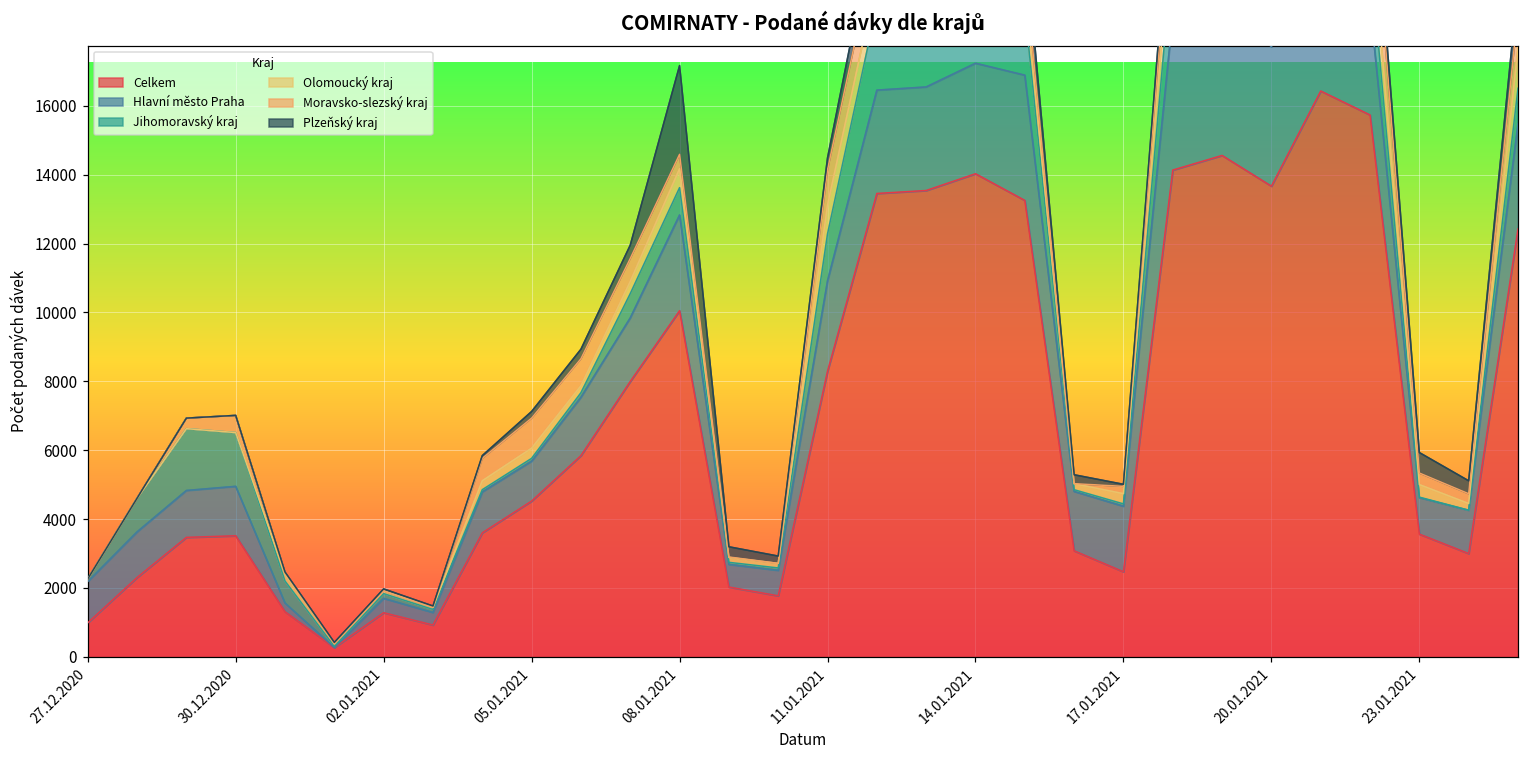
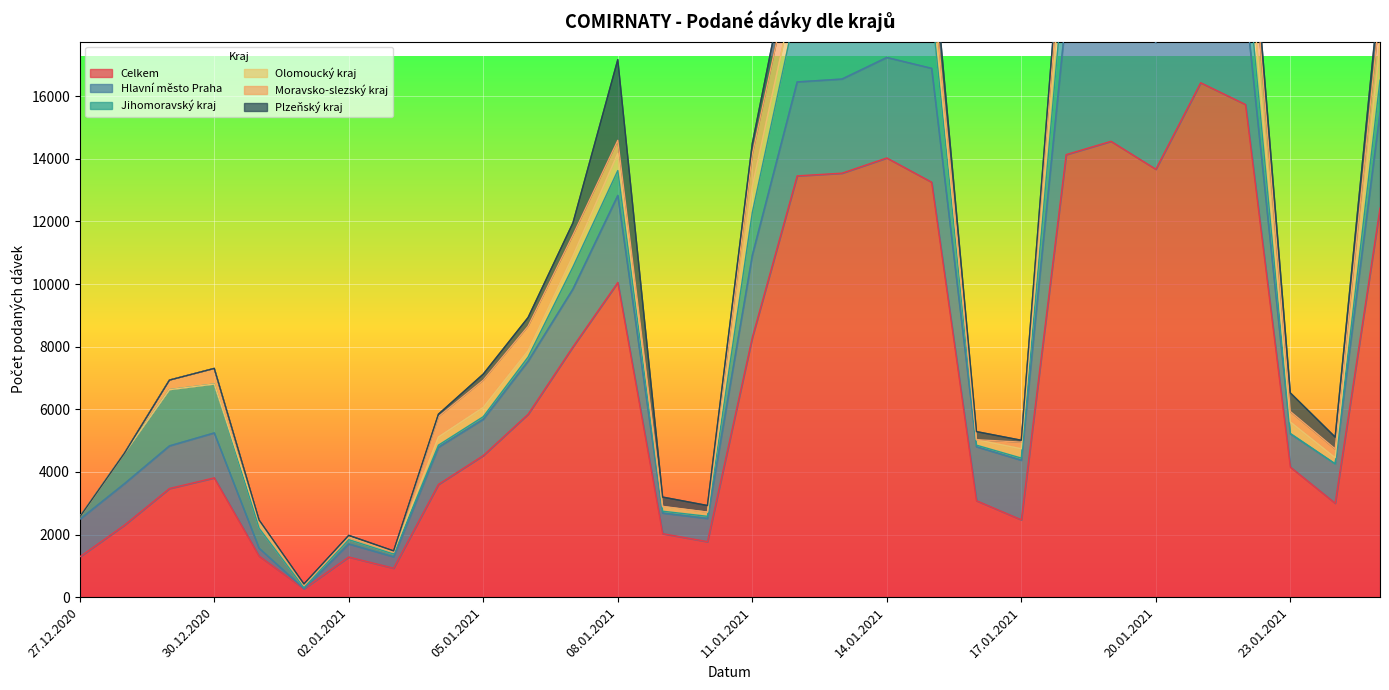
  {
    "Celkem": {
-     "27.12.2020": 1000,
-     "30.12.2020": 3500,
+     "27.12.2020": 1300,
+     "30.12.2020": 3800,
      "02.01.2021": 1300,
      "05.01.2021": 4500,
      "08.01.2021": 10100,
      "11.01.2021": 8300,
      "14.01.2021": 14000,
      "17.01.2021": 2500,
      "20.01.2021": 13700,
-     "23.01.2021": 3600
+     "23.01.2021": 4200
    },
    "Plzeňský kraj": {
      "05.01.2021": 200,
      "08.01.2021": 2600,
      "11.01.2021": 300,
      "23.01.2021": 600
    }
  }
